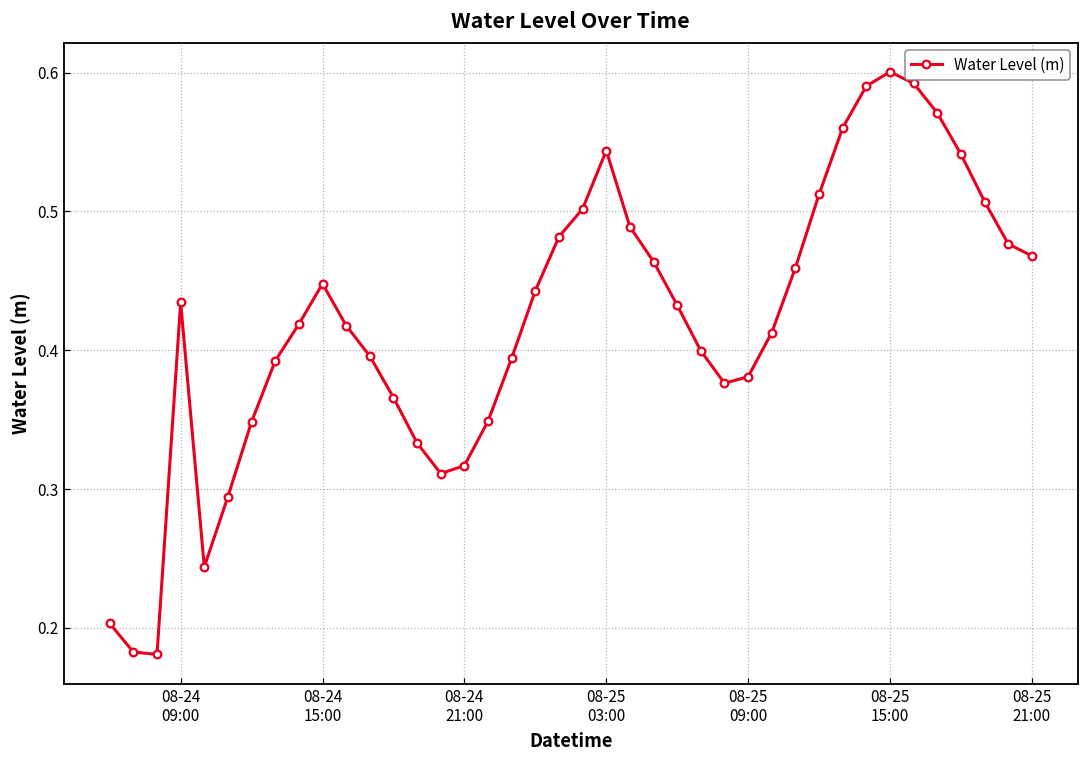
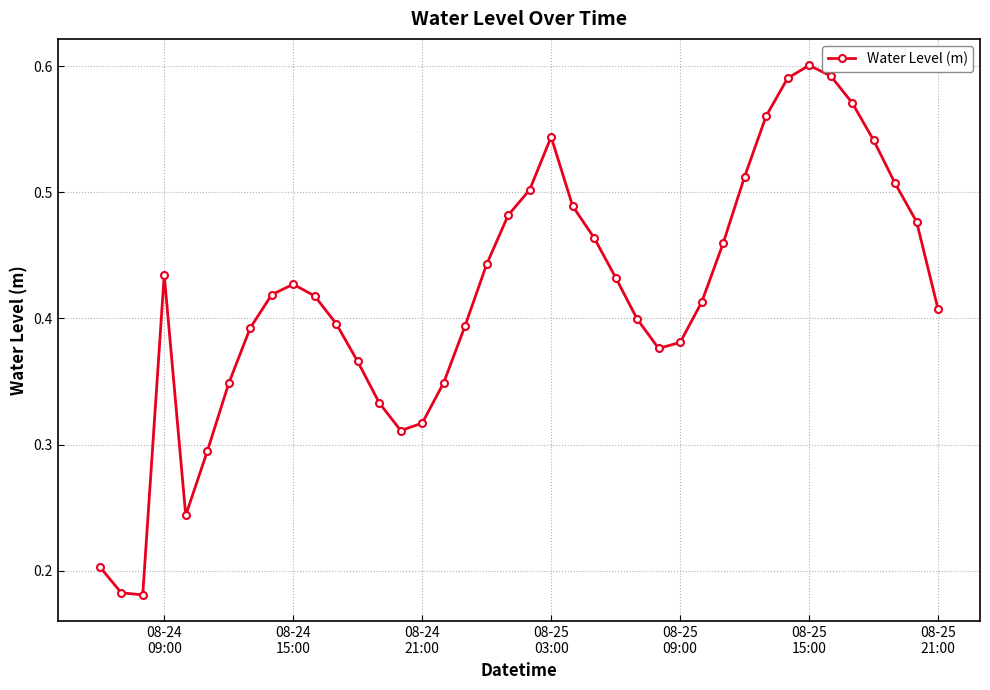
  {
    "08-24 09:00": 0.435,
-   "08-24 15:00": 0.448,
+   "08-24 15:00": 0.427,
    "08-24 21:00": 0.317,
    "08-25 03:00": 0.544,
    "08-25 09:00": 0.381,
    "08-25 15:00": 0.601,
-   "08-25 21:00": 0.468
+   "08-25 21:00": 0.407
  }
